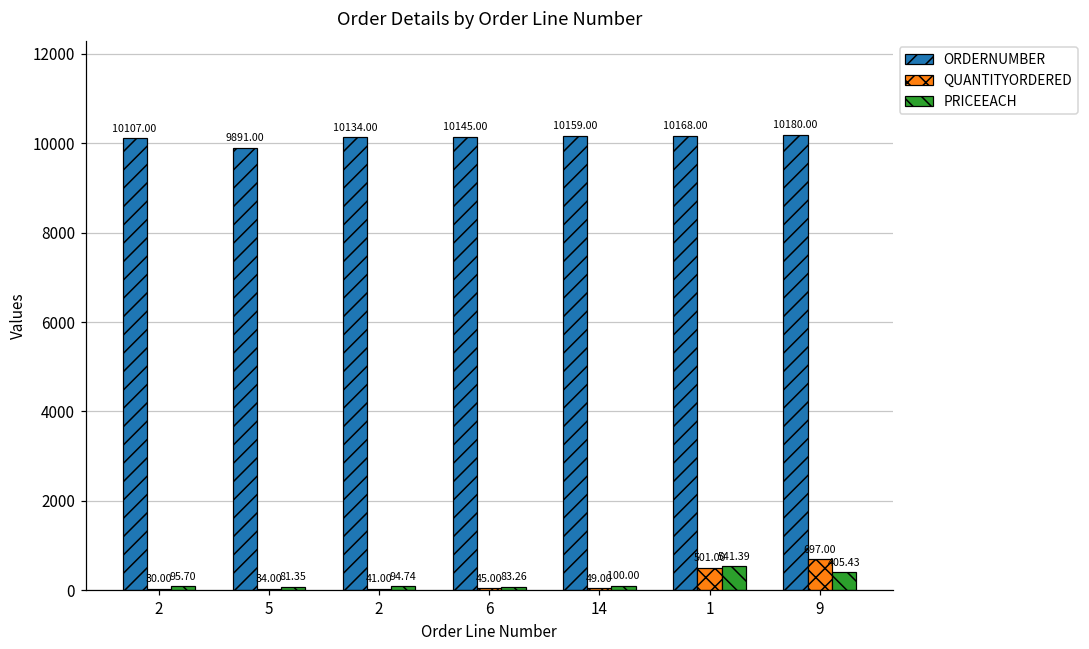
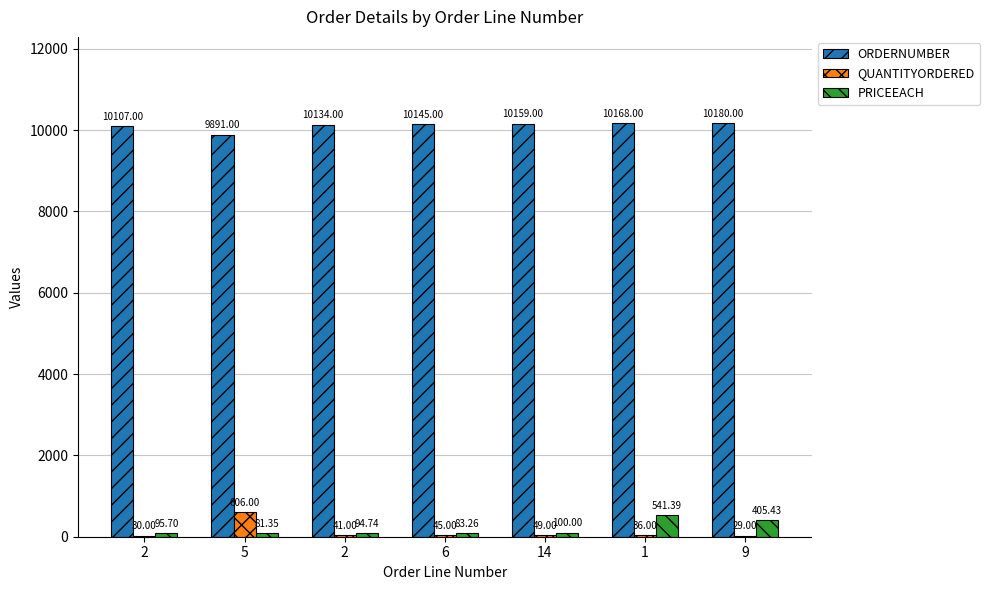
  {
    "ORDERNUMBER": {
      "5": 9891.00,
      "6": 10145.00,
      "14": 10159.00,
      "1": 10168.00,
      "9": 10180.00
    },
    "QUANTITYORDERED": {
-     "5": 34.00,
+     "5": 606.00,
      "6": 45.00,
-     "1": 501.00,
-     "9": 697.00
+     "1": 36.00,
+     "9": 29.00
    },
    "PRICEEACH": {
      "5": 81.35,
      "6": 83.26,
      "14": 100.00,
      "9": 405.43
    }
  }
